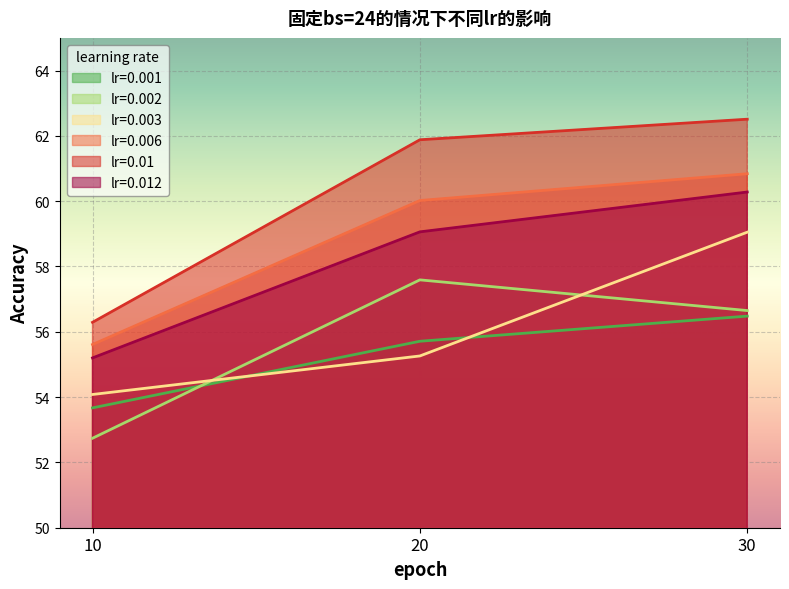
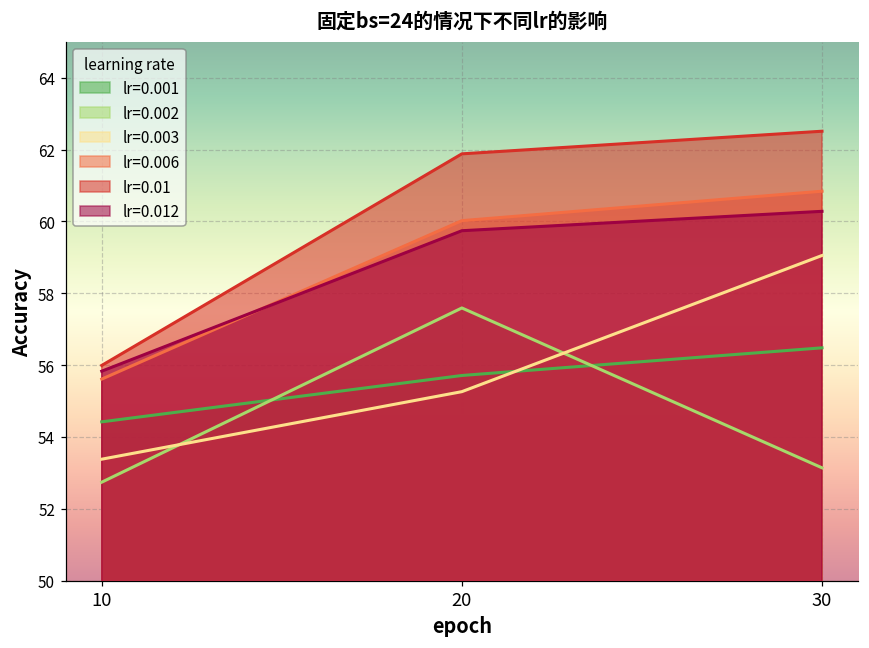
  {
    "lr=0.001": {
-     "10": 53.7,
+     "10": 54.4,
      "20": 55.7,
      "30": 56.5
    },
    "lr=0.002": {
      "10": 52.7,
      "20": 57.6,
-     "30": 56.7
+     "30": 53.1
    },
    "lr=0.003": {
-     "10": 54.1,
+     "10": 53.4,
      "20": 55.3,
      "30": 59.1
    },
    "lr=0.006": {
      "10": 55.6,
      "20": 60.0,
      "30": 60.8
    },
    "lr=0.01": {
-     "10": 56.3,
+     "10": 56.0,
      "20": 61.9,
      "30": 62.5
    },
    "lr=0.012": {
-     "10": 55.2,
-     "20": 59.1,
+     "10": 55.8,
+     "20": 59.7,
      "30": 60.3
    }
  }
